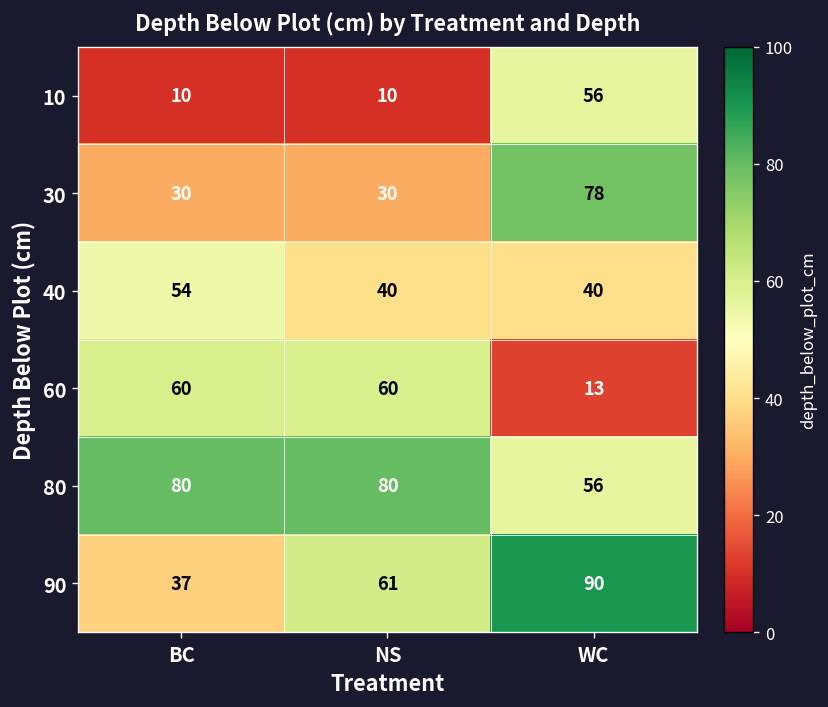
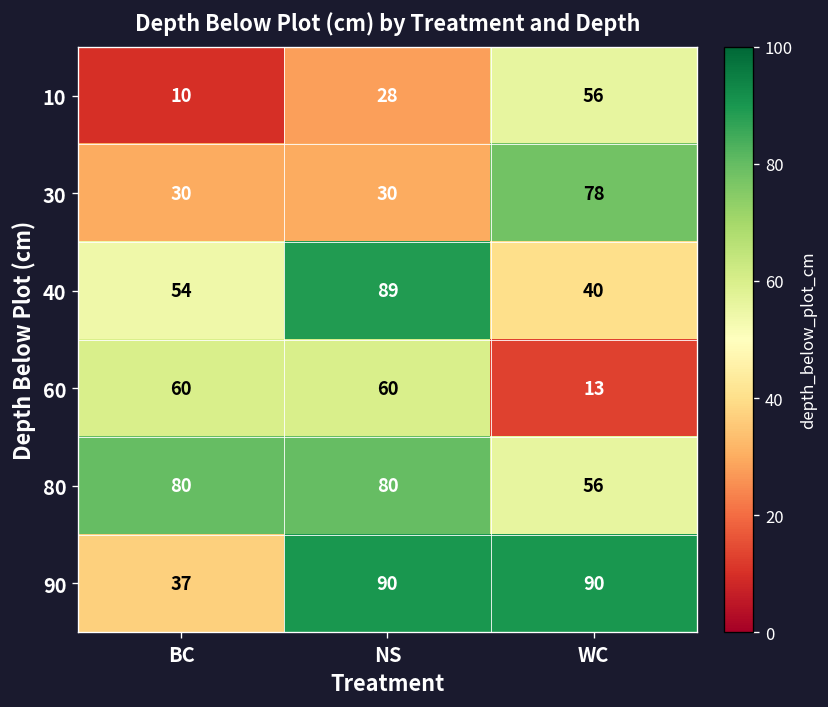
  {
    "10": {
      "BC": 10,
-     "NS": 10,
+     "NS": 28,
      "WC": 56
    },
    "30": {
      "BC": 30,
      "NS": 30,
      "WC": 78
    },
    "40": {
      "BC": 54,
-     "NS": 40,
+     "NS": 89,
      "WC": 40
    },
    "60": {
      "BC": 60,
      "NS": 60,
      "WC": 13
    },
    "80": {
      "BC": 80,
      "NS": 80,
      "WC": 56
    },
    "90": {
      "BC": 37,
-     "NS": 61,
+     "NS": 90,
      "WC": 90
    }
  }
